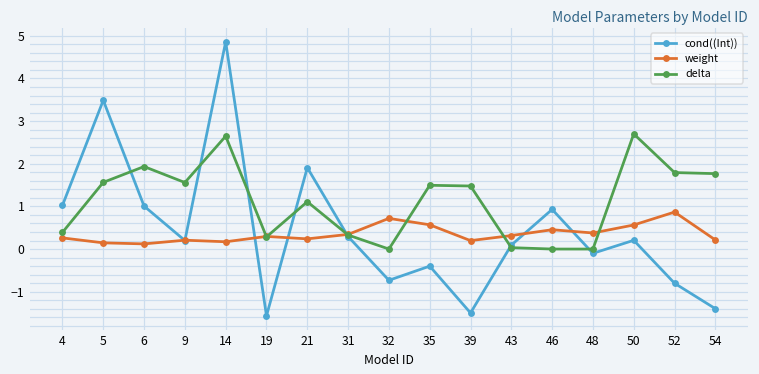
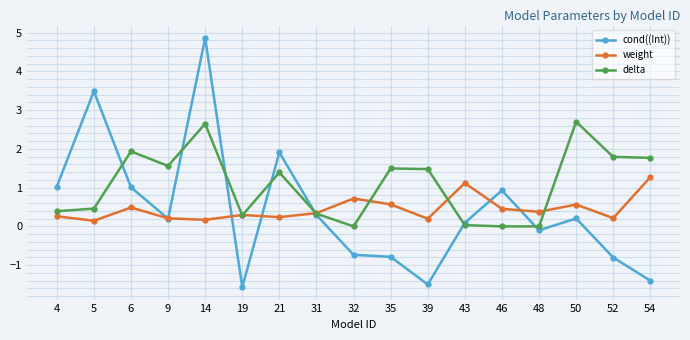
  {
    "cond((Int))": {
      "4": 1.0,
      "5": 3.5,
      "6": 1.0,
      "14": 4.9,
      "19": -1.6,
      "21": 1.9,
      "32": -0.7,
-     "35": -0.4,
+     "35": -0.8,
      "39": -1.5,
      "46": 0.9,
      "48": -0.1,
      "50": 0.2,
      "52": -0.8,
      "54": -1.4
    },
    "weight": {
      "4": 0.3,
      "5": 0.1,
-     "6": 0.1,
+     "6": 0.5,
      "14": 0.2,
      "21": 0.2,
      "32": 0.7,
      "35": 0.6,
      "39": 0.2,
-     "43": 0.3,
+     "43": 1.1,
      "46": 0.5,
      "48": 0.4,
      "50": 0.6,
-     "52": 0.9,
-     "54": 0.2
+     "52": 0.2,
+     "54": 1.3
    },
    "delta": {
      "4": 0.4,
-     "5": 1.6,
+     "5": 0.5,
      "6": 1.9,
      "9": 1.6,
      "14": 2.6,
-     "21": 1.1,
+     "21": 1.4,
      "32": 0.0,
      "35": 1.5,
      "39": 1.5,
      "46": 0.0,
      "48": 0.0,
      "50": 2.7,
      "52": 1.8,
      "54": 1.8
    }
  }
